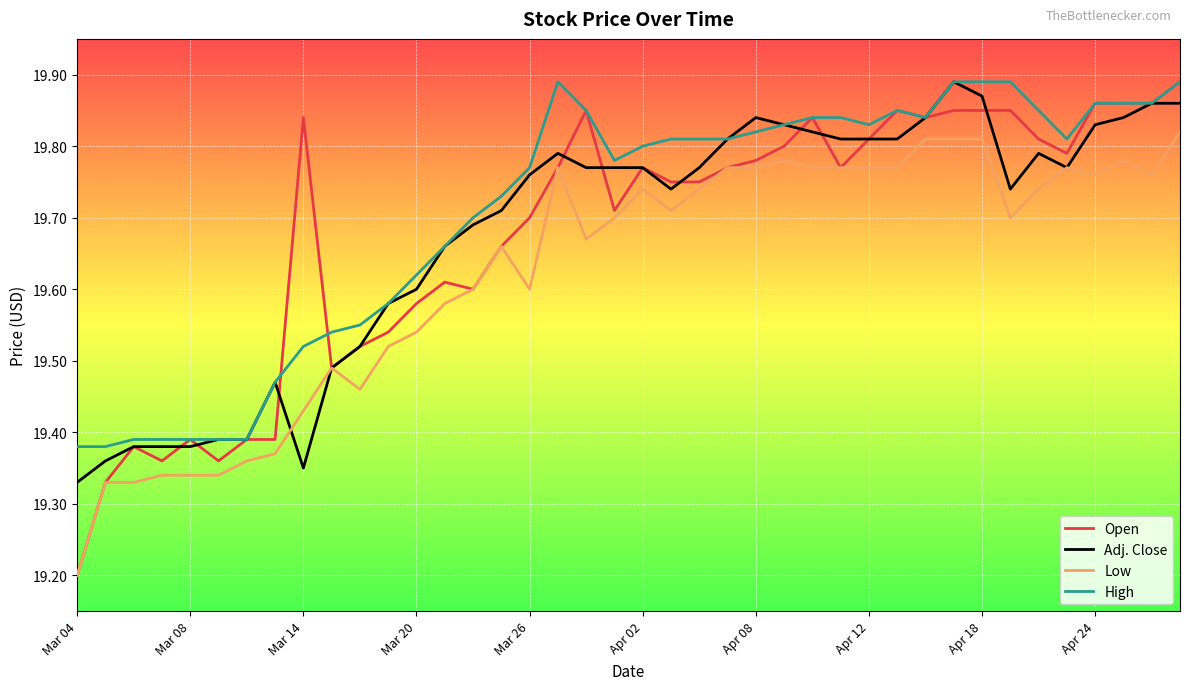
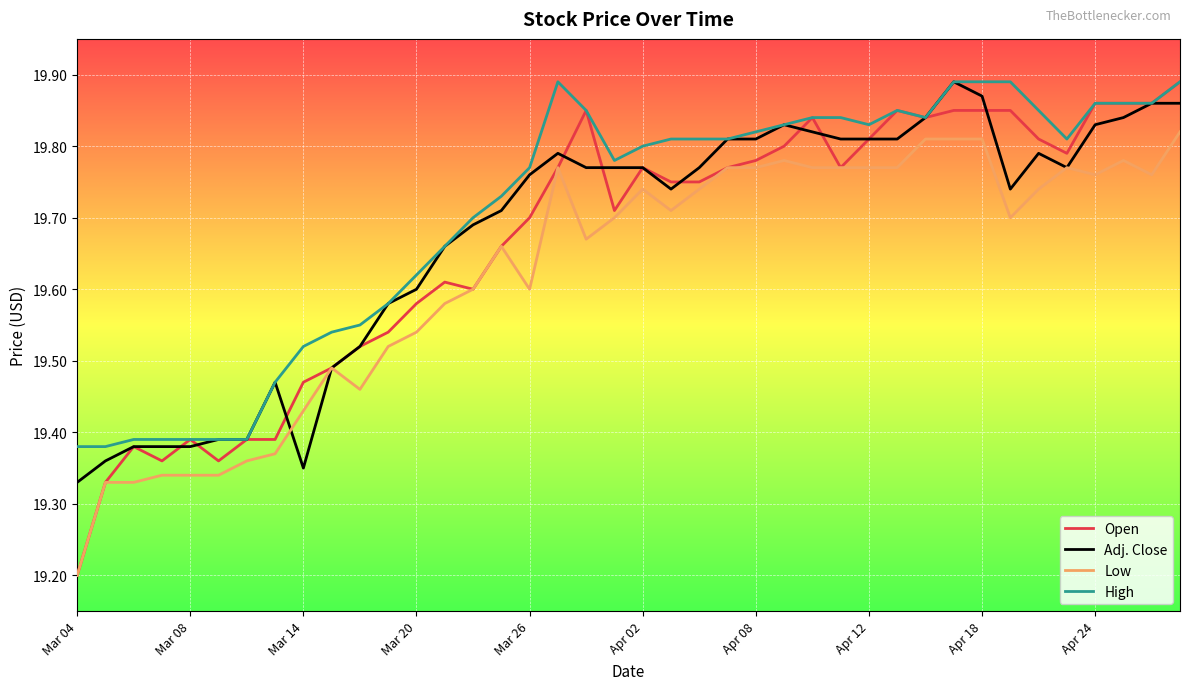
  {
    "Open": {
-     "Mar 14": 19.84,
+     "Mar 14": 19.47,
      "Mar 20": 19.58,
      "Mar 26": 19.70,
      "Apr 08": 19.78,
      "Apr 18": 19.85
    },
    "Adj. Close": {
      "Mar 04": 19.33,
      "Mar 08": 19.38,
      "Mar 14": 19.35,
      "Mar 20": 19.60,
      "Mar 26": 19.76,
-     "Apr 08": 19.84,
+     "Apr 08": 19.81,
      "Apr 18": 19.87,
      "Apr 24": 19.83
    },
    "Low": {
      "Mar 08": 19.34,
      "Mar 14": 19.43,
      "Mar 20": 19.54,
      "Mar 26": 19.60,
      "Apr 02": 19.74,
      "Apr 08": 19.77,
      "Apr 12": 19.77,
      "Apr 18": 19.81,
      "Apr 24": 19.76
    },
    "High": {
      "Mar 04": 19.38,
      "Mar 14": 19.52,
      "Mar 20": 19.62,
      "Mar 26": 19.77,
      "Apr 02": 19.80,
      "Apr 08": 19.82,
      "Apr 12": 19.83,
      "Apr 18": 19.89
    }
  }
